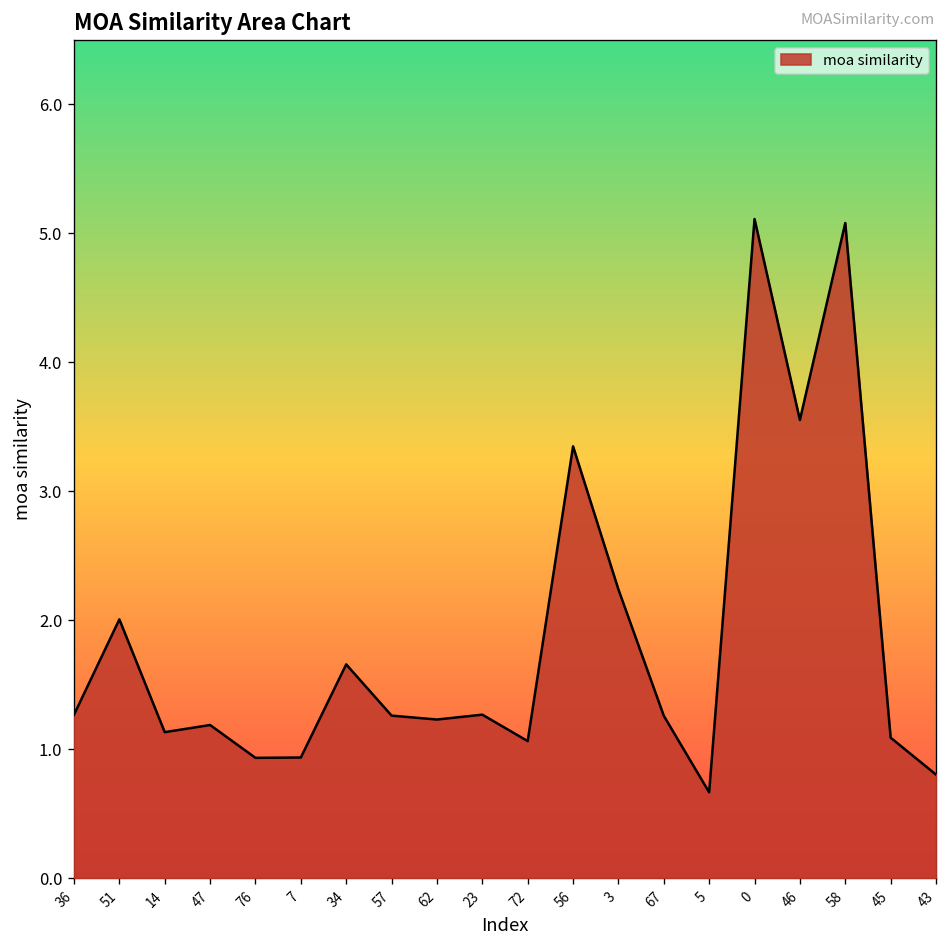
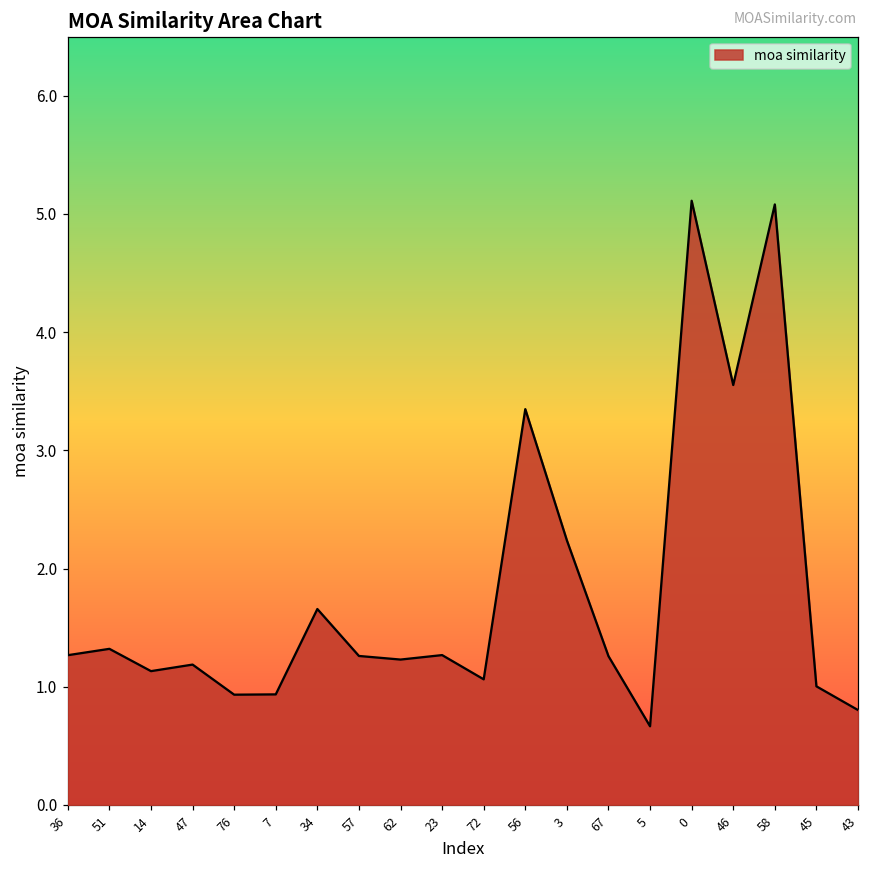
  {
    "36": 1.27,
-   "51": 2.01,
+   "51": 1.32,
    "14": 1.13,
    "47": 1.19,
    "76": 0.93,
    "7": 0.94,
    "34": 1.66,
    "57": 1.26,
    "62": 1.23,
    "23": 1.27,
    "72": 1.06,
    "56": 3.35,
    "3": 2.24,
    "67": 1.26,
    "5": 0.67,
    "0": 5.11,
    "46": 3.55,
    "58": 5.08,
-   "45": 1.09,
+   "45": 1.00,
    "43": 0.80
  }
